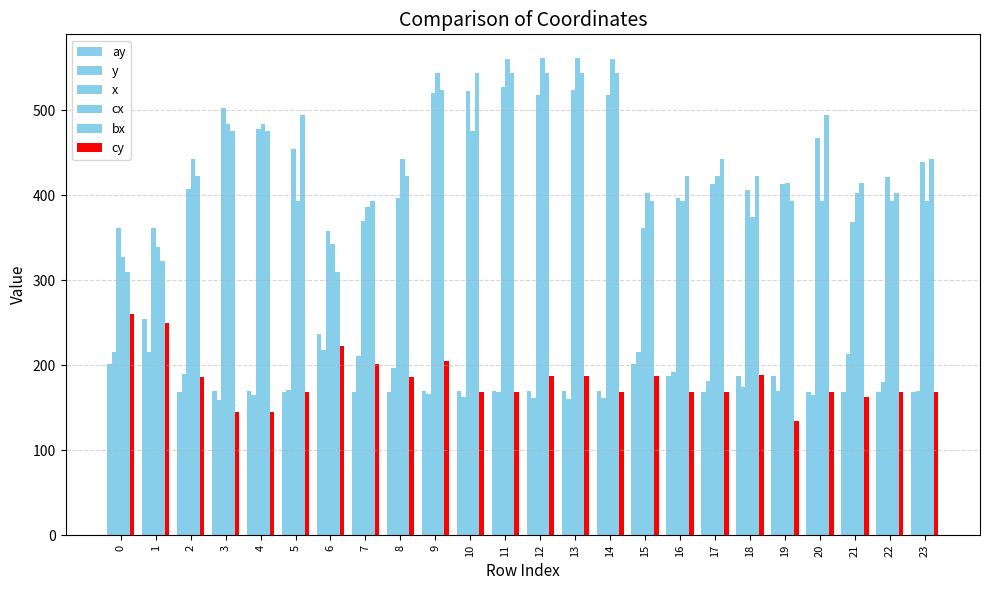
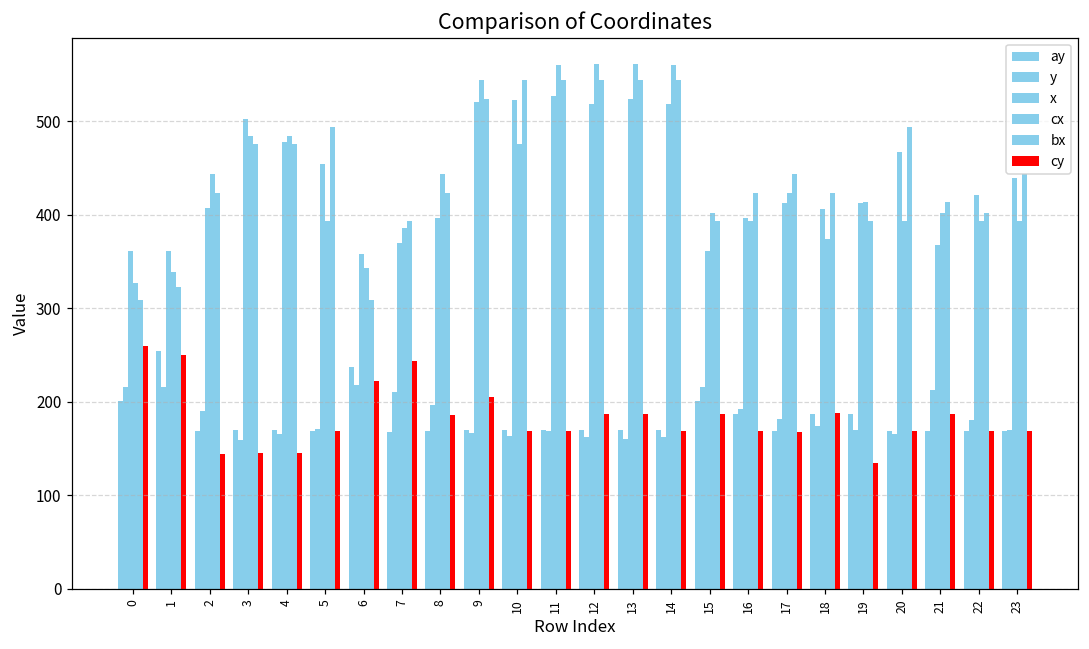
  {
    "cy": {
      "0": 260,
      "1": 250,
-     "2": 190,
+     "2": 140,
      "3": 150,
      "4": 150,
      "5": 170,
      "6": 220,
-     "7": 200,
+     "7": 240,
      "8": 190,
      "9": 210,
      "10": 170,
      "11": 170,
      "12": 190,
      "13": 190,
      "14": 170,
      "15": 190,
      "16": 170,
      "17": 170,
      "18": 190,
      "19": 130,
      "20": 170,
-     "21": 160,
+     "21": 190,
      "22": 170,
      "23": 170
    }
  }
